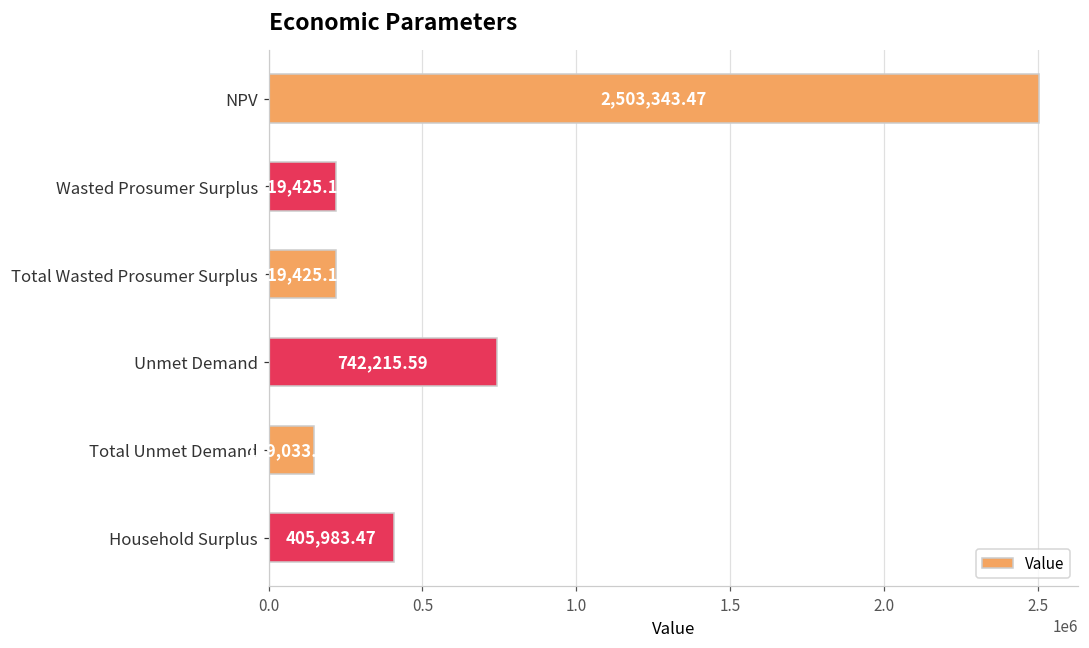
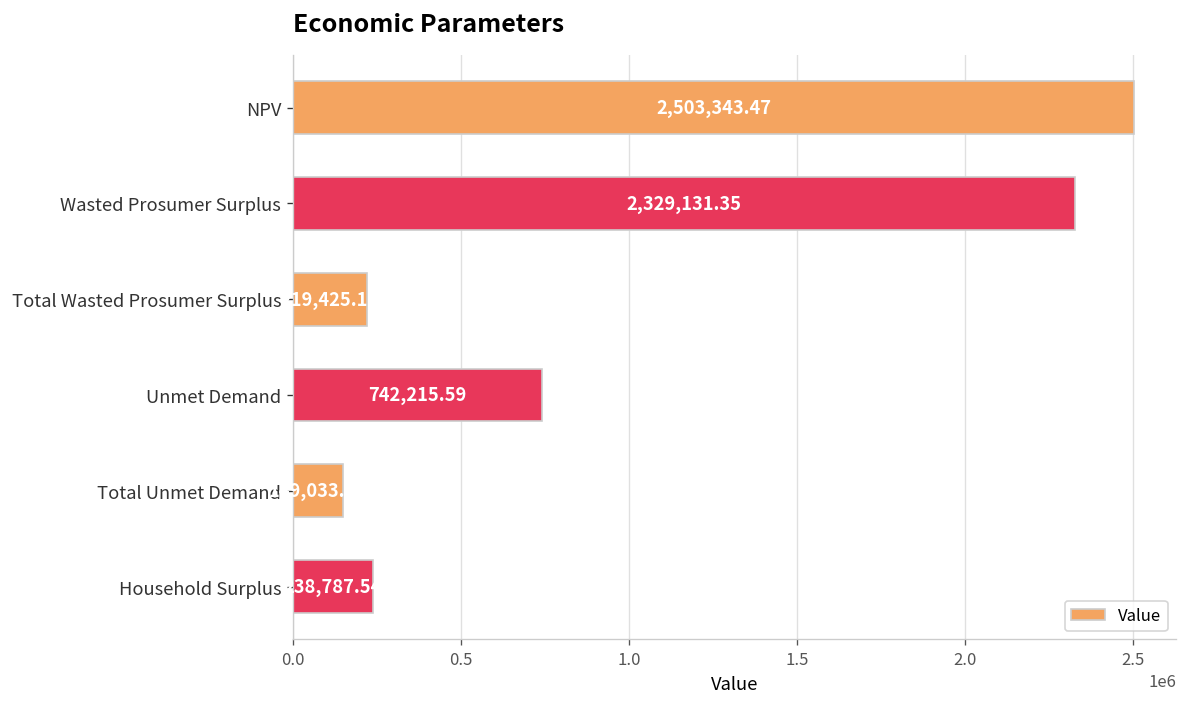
  {
    "NPV": "2,503,343.47",
-   "Wasted Prosumer Surplus": "219,425.11",
+   "Wasted Prosumer Surplus": "2,329,131.35",
    "Total Wasted Prosumer Surplus": "219,425.11",
    "Unmet Demand": "742,215.59",
-   "Household Surplus": "405,983.47"
+   "Household Surplus": "238,787.54"
  }
